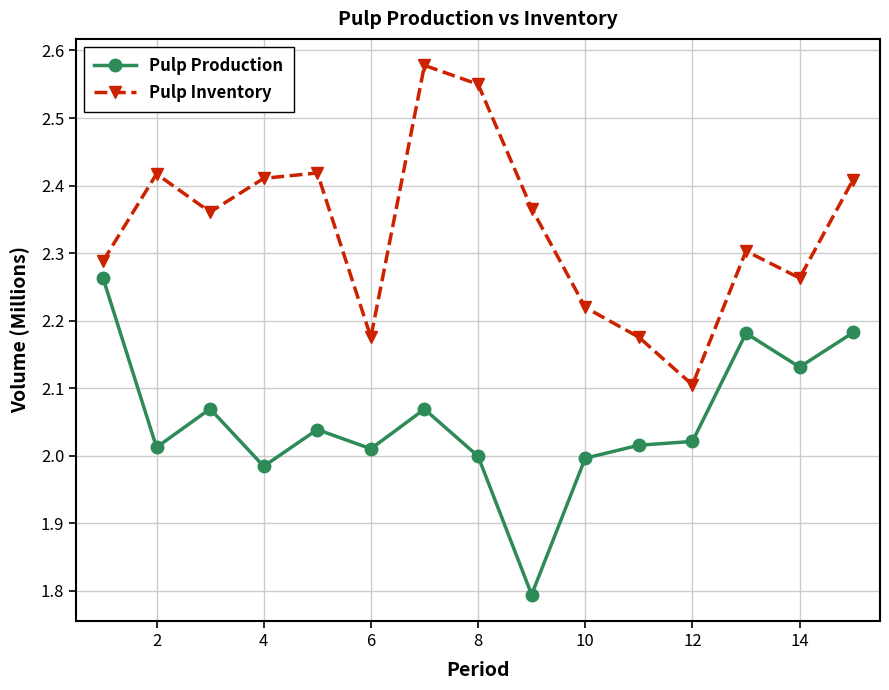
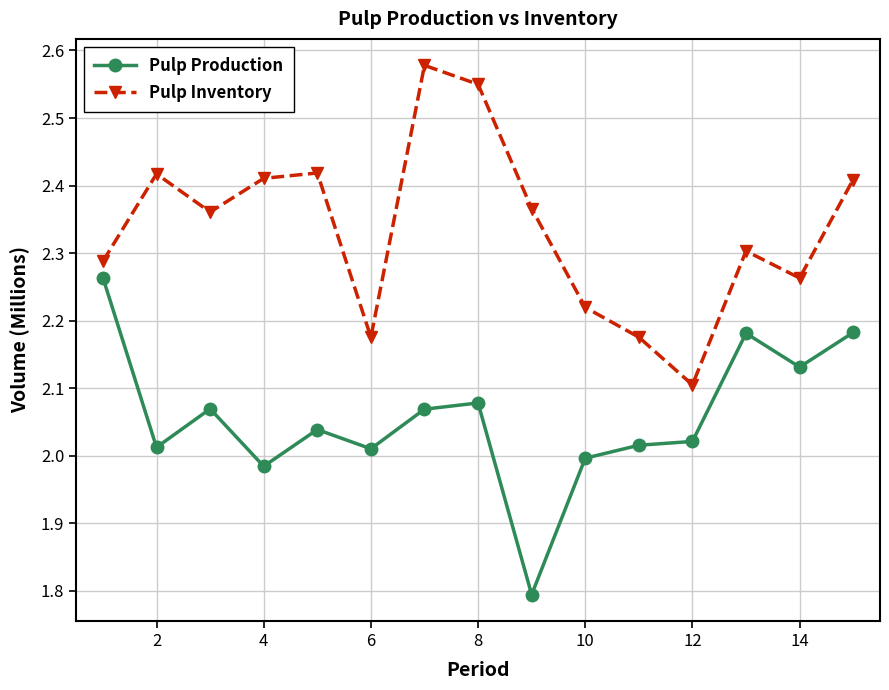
  {
    "Pulp Production": {
      "2": 2.01,
      "4": 1.98,
      "6": 2.01,
-     "8": 2.00,
+     "8": 2.08,
      "10": 2.00,
      "12": 2.02,
      "14": 2.13
    },
    "Pulp Inventory": {
      "2": 2.42,
      "4": 2.41,
      "6": 2.18,
      "8": 2.55,
      "10": 2.22,
      "12": 2.10,
      "14": 2.26
    }
  }
